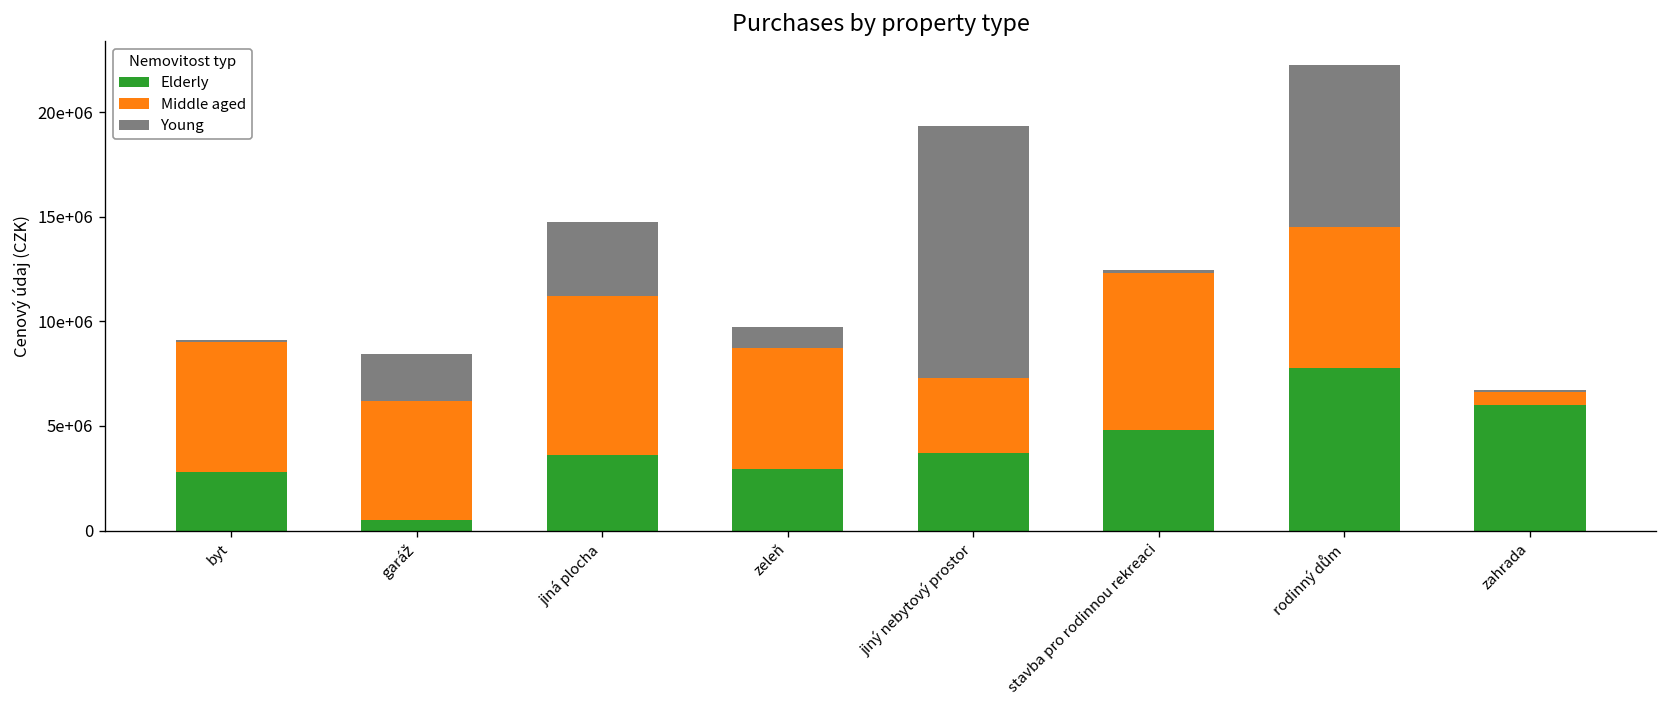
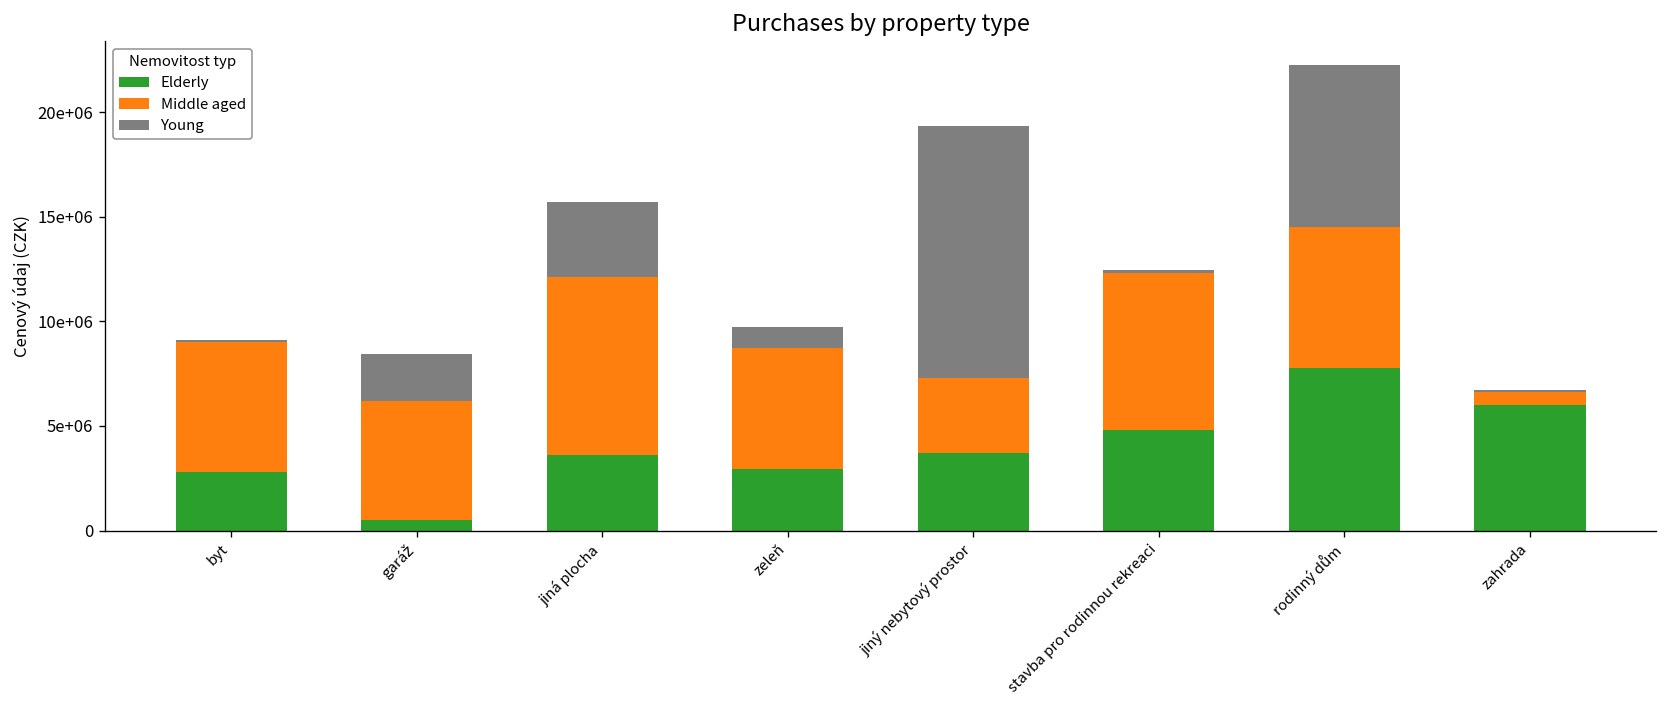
  {
    "Elderly": {
      "byt": 2800000,
      "garáž": 500000,
      "jiná plocha": 3600000,
      "zeleň": 3000000,
      "jiný nebytový prostor": 3700000,
      "stavba pro rodinnou rekreaci": 4800000,
      "rodinný dům": 7800000,
      "zahrada": 6000000
    },
    "Middle aged": {
      "byt": 6200000,
      "garáž": 5700000,
-     "jiná plocha": 7600000,
+     "jiná plocha": 8500000,
      "zeleň": 5800000,
      "jiný nebytový prostor": 3600000,
      "stavba pro rodinnou rekreaci": 7500000,
      "rodinný dům": 6700000,
      "zahrada": 600000
    },
    "Young": {
      "garáž": 2300000,
      "jiná plocha": 3600000,
      "zeleň": 1000000,
      "jiný nebytový prostor": 12100000,
      "rodinný dům": 7800000
    }
  }
